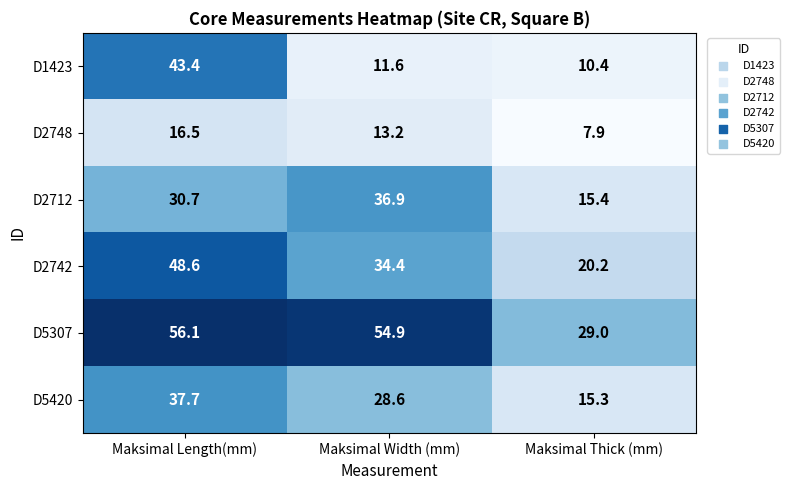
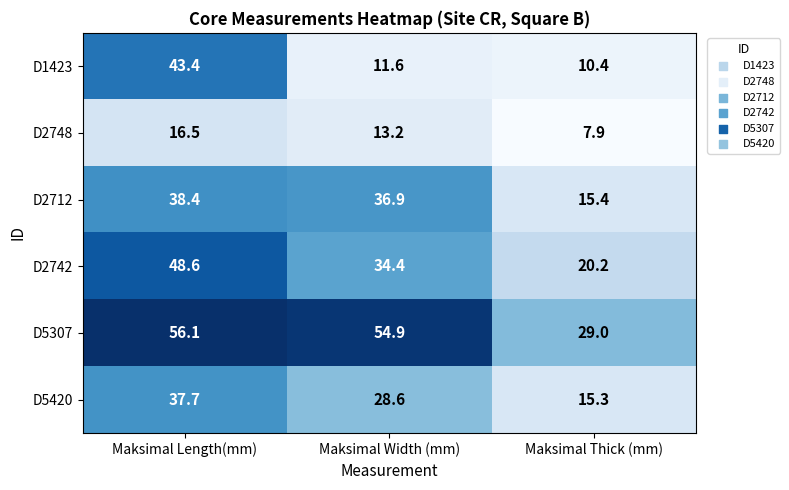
  {
    "D1423": {
      "Maksimal Length(mm)": 43.4,
      "Maksimal Width (mm)": 11.6,
      "Maksimal Thick (mm)": 10.4
    },
    "D2748": {
      "Maksimal Length(mm)": 16.5,
      "Maksimal Width (mm)": 13.2,
      "Maksimal Thick (mm)": 7.9
    },
    "D2712": {
-     "Maksimal Length(mm)": 30.7,
+     "Maksimal Length(mm)": 38.4,
      "Maksimal Width (mm)": 36.9,
      "Maksimal Thick (mm)": 15.4
    },
    "D2742": {
      "Maksimal Length(mm)": 48.6,
      "Maksimal Width (mm)": 34.4,
      "Maksimal Thick (mm)": 20.2
    },
    "D5307": {
      "Maksimal Length(mm)": 56.1,
      "Maksimal Width (mm)": 54.9,
      "Maksimal Thick (mm)": 29.0
    },
    "D5420": {
      "Maksimal Length(mm)": 37.7,
      "Maksimal Width (mm)": 28.6,
      "Maksimal Thick (mm)": 15.3
    }
  }
